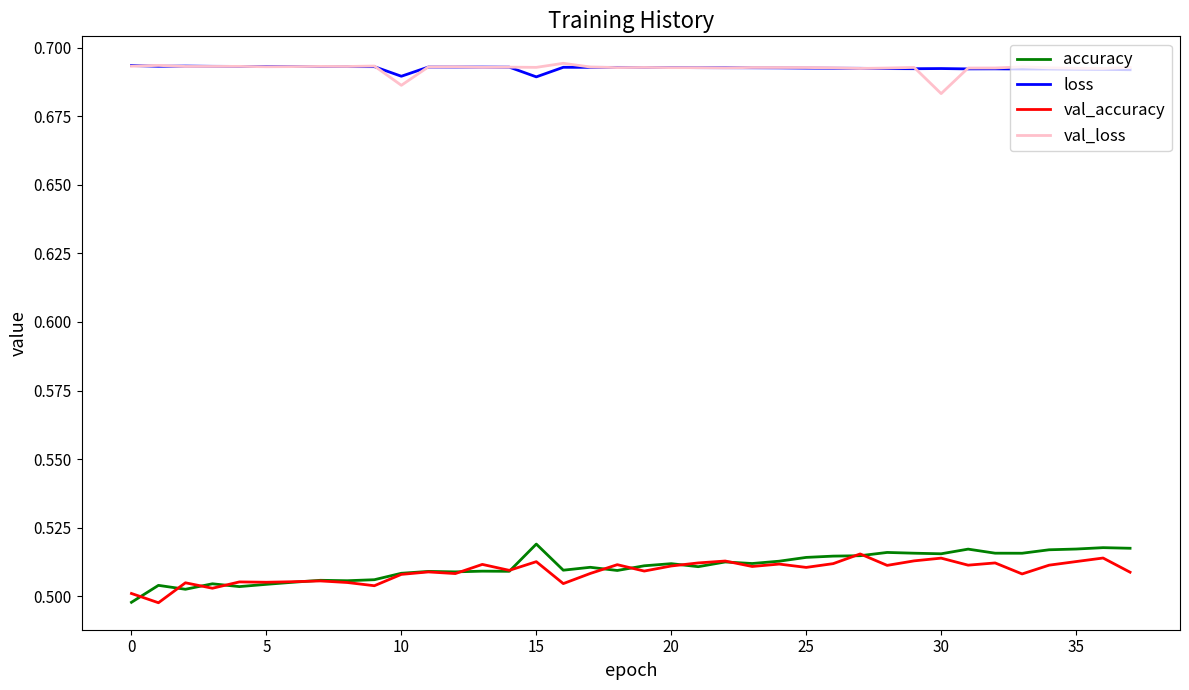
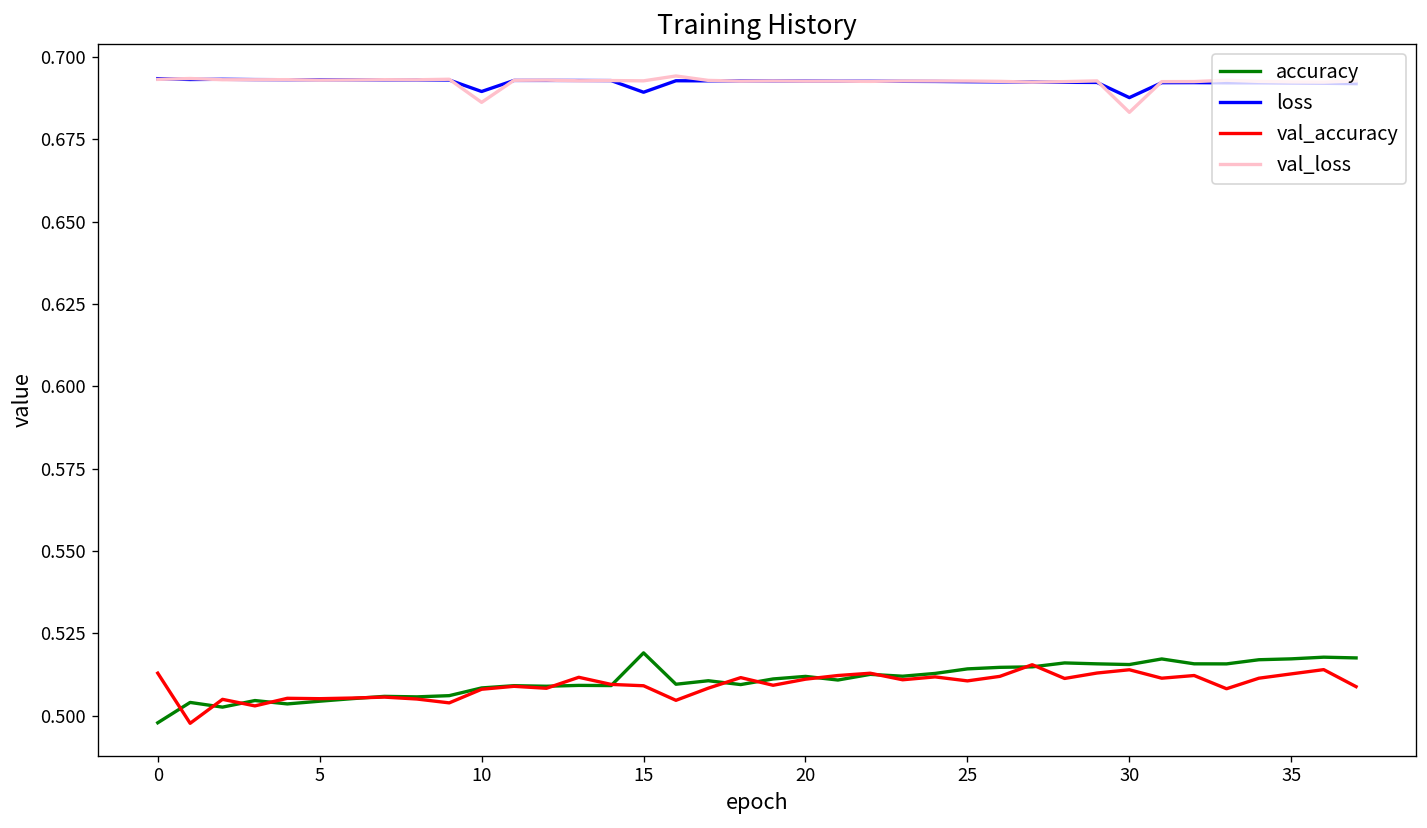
  {
    "accuracy": {
      "0": 0.498,
      "15": 0.519,
      "25": 0.514,
      "30": 0.516,
      "35": 0.517
    },
    "loss": {
      "10": 0.690,
      "15": 0.689,
-     "30": 0.692
+     "30": 0.688
    },
    "val_accuracy": {
-     "0": 0.501,
-     "15": 0.513,
+     "0": 0.513,
+     "15": 0.509,
      "25": 0.511,
      "30": 0.514,
      "35": 0.513
    },
    "val_loss": {
      "10": 0.686,
      "15": 0.693,
      "30": 0.683
    }
  }
